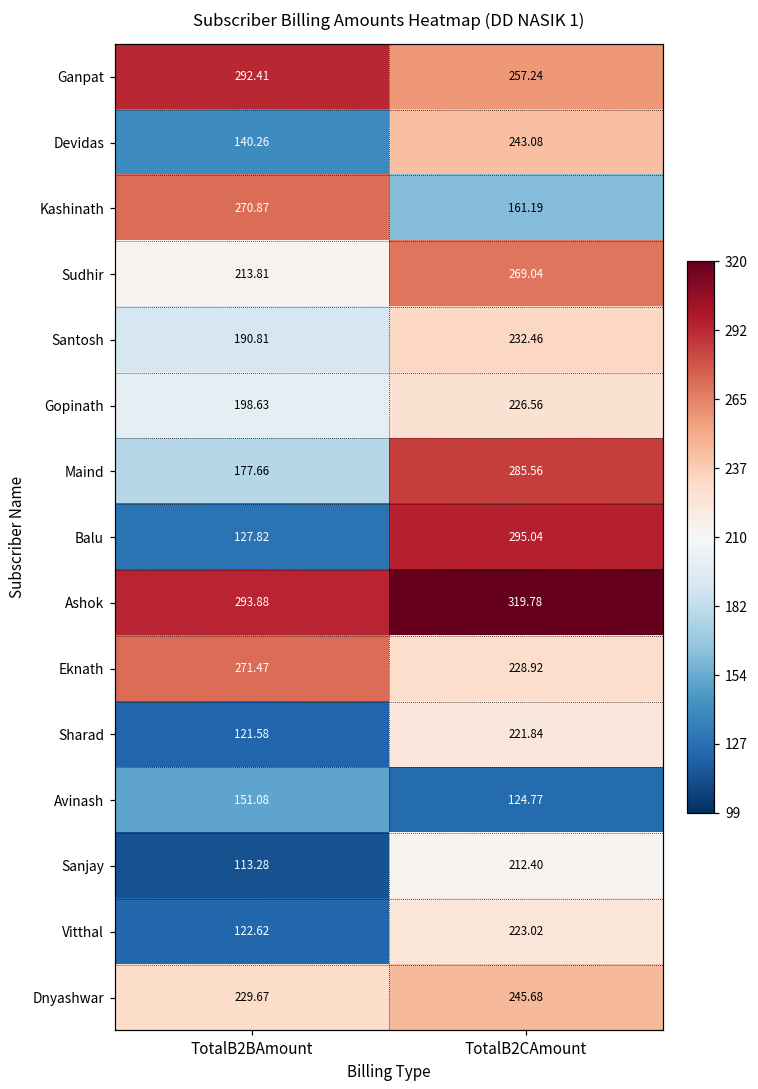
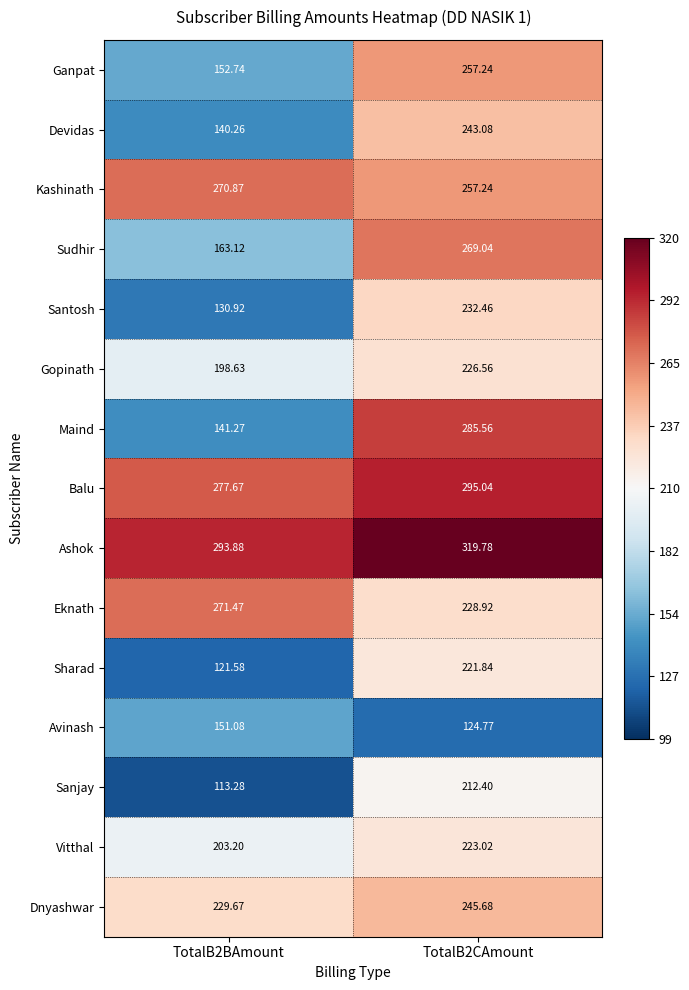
  {
    "Ganpat": {
-     "TotalB2BAmount": 292.41,
+     "TotalB2BAmount": 152.74,
      "TotalB2CAmount": 257.24
    },
    "Devidas": {
      "TotalB2BAmount": 140.26,
      "TotalB2CAmount": 243.08
    },
    "Kashinath": {
      "TotalB2BAmount": 270.87,
-     "TotalB2CAmount": 161.19
+     "TotalB2CAmount": 257.24
    },
    "Sudhir": {
-     "TotalB2BAmount": 213.81,
+     "TotalB2BAmount": 163.12,
      "TotalB2CAmount": 269.04
    },
    "Santosh": {
-     "TotalB2BAmount": 190.81,
+     "TotalB2BAmount": 130.92,
      "TotalB2CAmount": 232.46
    },
    "Gopinath": {
      "TotalB2BAmount": 198.63,
      "TotalB2CAmount": 226.56
    },
    "Maind": {
-     "TotalB2BAmount": 177.66,
+     "TotalB2BAmount": 141.27,
      "TotalB2CAmount": 285.56
    },
    "Balu": {
-     "TotalB2BAmount": 127.82,
+     "TotalB2BAmount": 277.67,
      "TotalB2CAmount": 295.04
    },
    "Ashok": {
      "TotalB2BAmount": 293.88,
      "TotalB2CAmount": 319.78
    },
    "Eknath": {
      "TotalB2BAmount": 271.47,
      "TotalB2CAmount": 228.92
    },
    "Sharad": {
      "TotalB2BAmount": 121.58,
      "TotalB2CAmount": 221.84
    },
    "Avinash": {
      "TotalB2BAmount": 151.08,
      "TotalB2CAmount": 124.77
    },
    "Sanjay": {
      "TotalB2BAmount": 113.28,
      "TotalB2CAmount": 212.40
    },
    "Vitthal": {
-     "TotalB2BAmount": 122.62,
+     "TotalB2BAmount": 203.20,
      "TotalB2CAmount": 223.02
    },
    "Dnyashwar": {
      "TotalB2BAmount": 229.67,
      "TotalB2CAmount": 245.68
    }
  }
